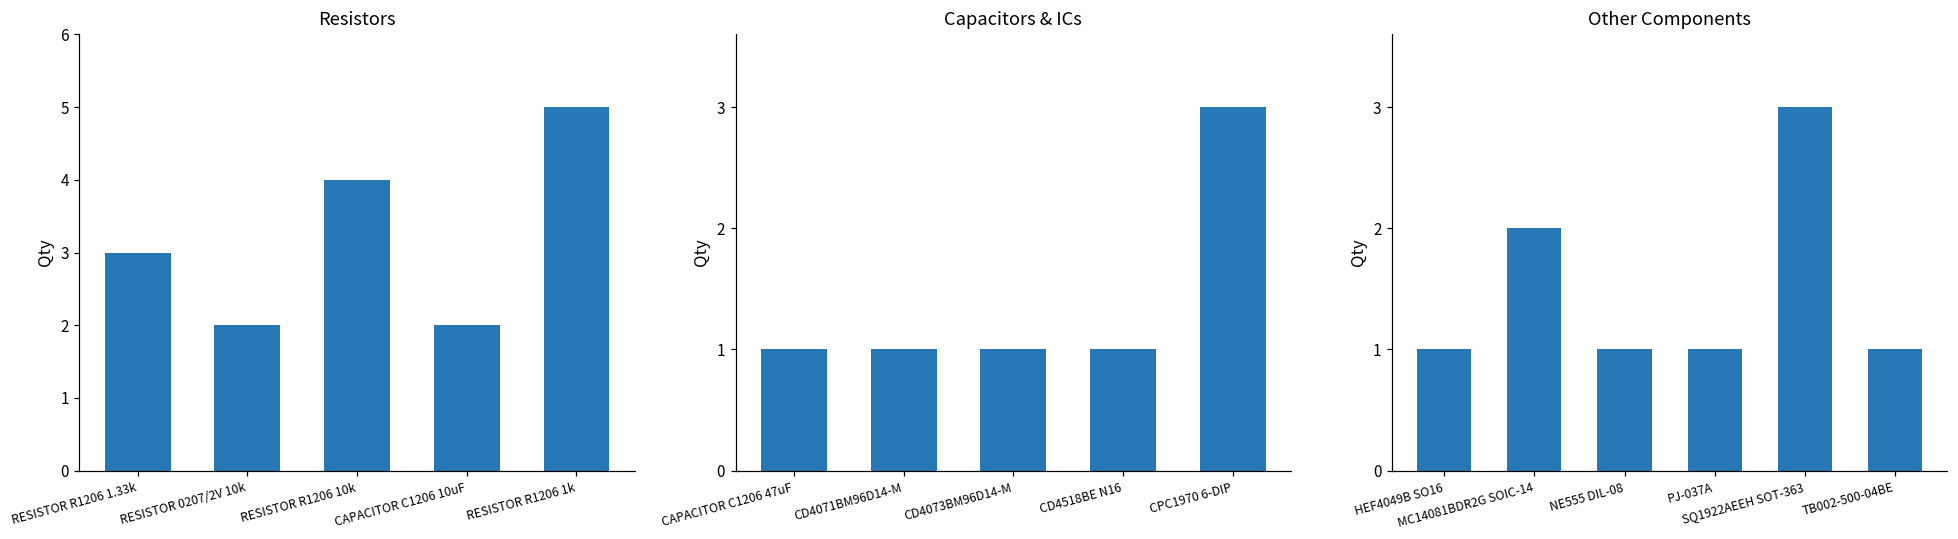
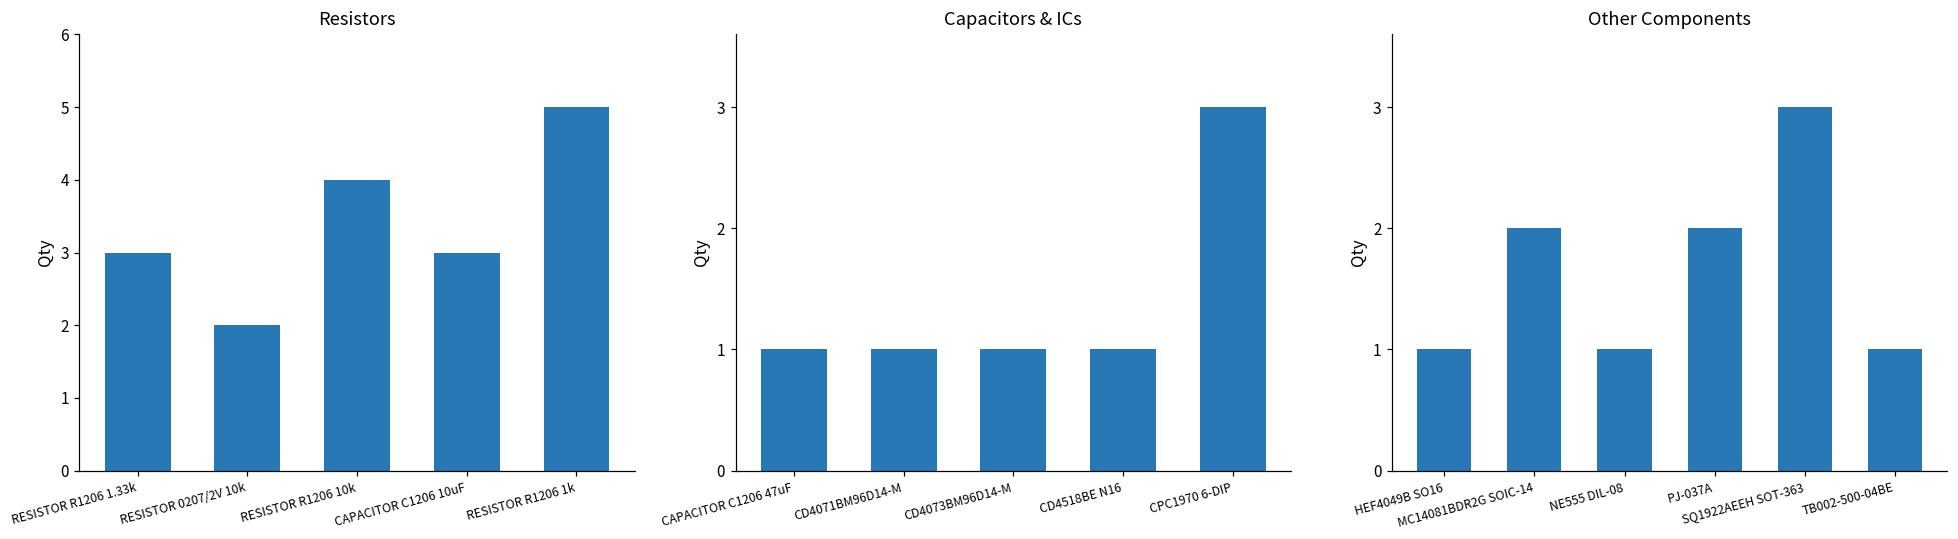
  {
    "Resistors": {
      "RESISTOR R1206 1.33k": 3,
      "RESISTOR 0207/2V 10k": 2,
      "RESISTOR R1206 10k": 4,
-     "CAPACITOR C1206 10uF": 2,
+     "CAPACITOR C1206 10uF": 3,
      "RESISTOR R1206 1k": 5
    },
    "Capacitors & ICs": {
      "CAPACITOR C1206 47uF": 1.00,
      "CD4071BM96D14-M": 1.00,
      "CD4073BM96D14-M": 1.00,
      "CD4518BE N16": 1.00,
      "CPC1970 6-DIP": 3.00
    },
    "Other Components": {
      "HEF4049B SO16": 1,
      "MC14081BDR2G SOIC-14": 2,
      "NE555 DIL-08": 1,
-     "PJ-037A": 1,
+     "PJ-037A": 2,
      "SQ1922AEEH SOT-363": 3,
      "TB002-500-04BE": 1
    }
  }
